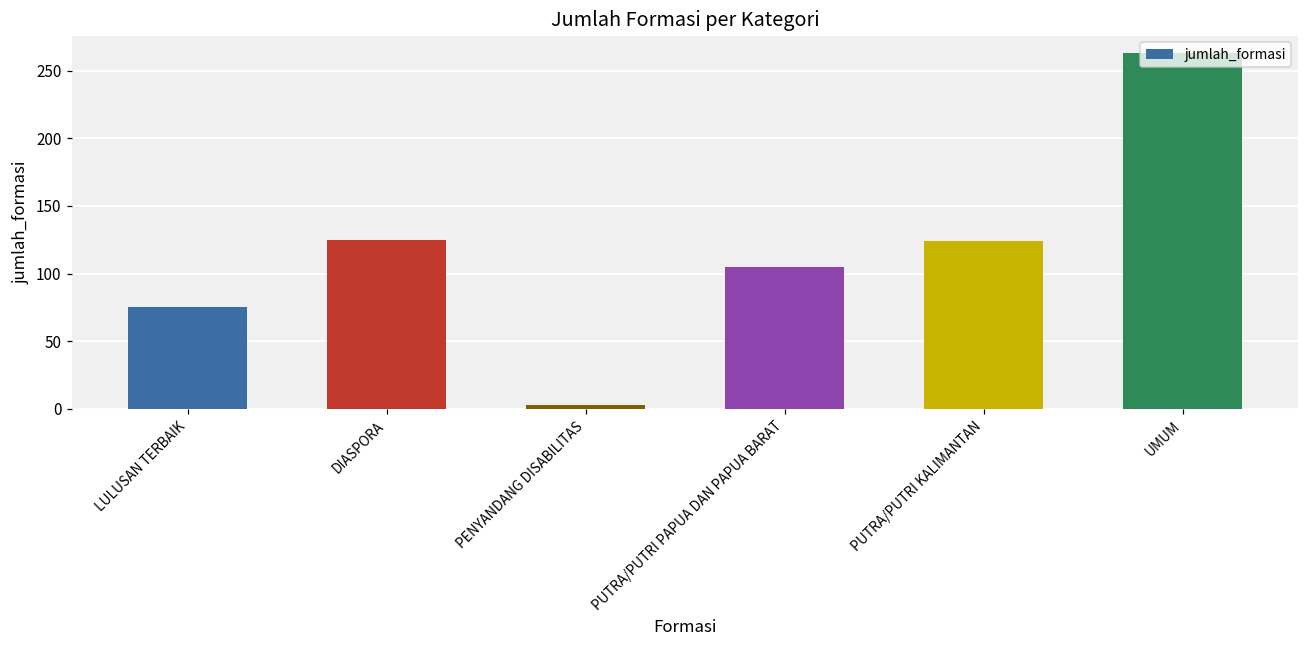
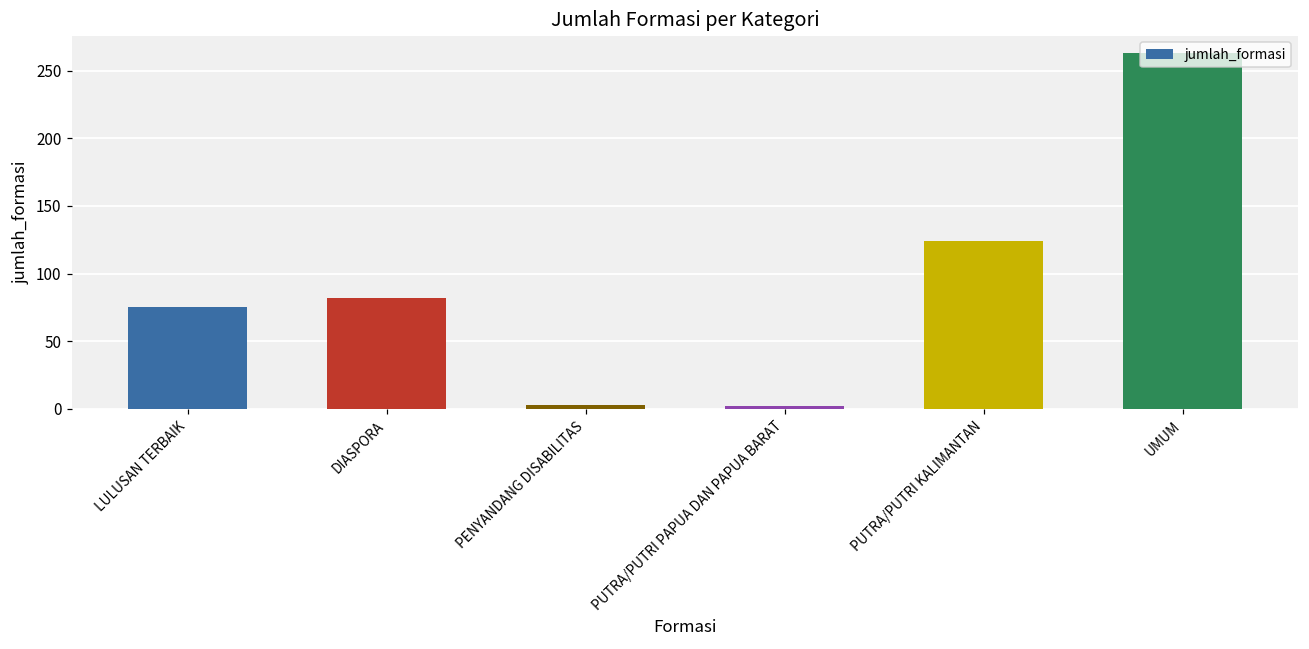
  {
    "LULUSAN TERBAIK": 75,
-   "DIASPORA": 125,
+   "DIASPORA": 82,
    "PENYANDANG DISABILITAS": 3,
-   "PUTRA/PUTRI PAPUA DAN PAPUA BARAT": 105,
+   "PUTRA/PUTRI PAPUA DAN PAPUA BARAT": 2,
    "PUTRA/PUTRI KALIMANTAN": 124
  }
